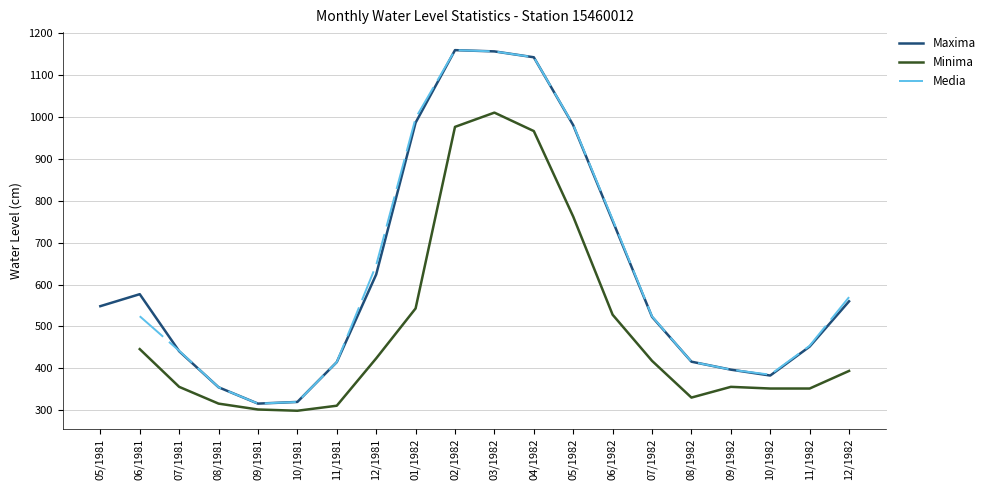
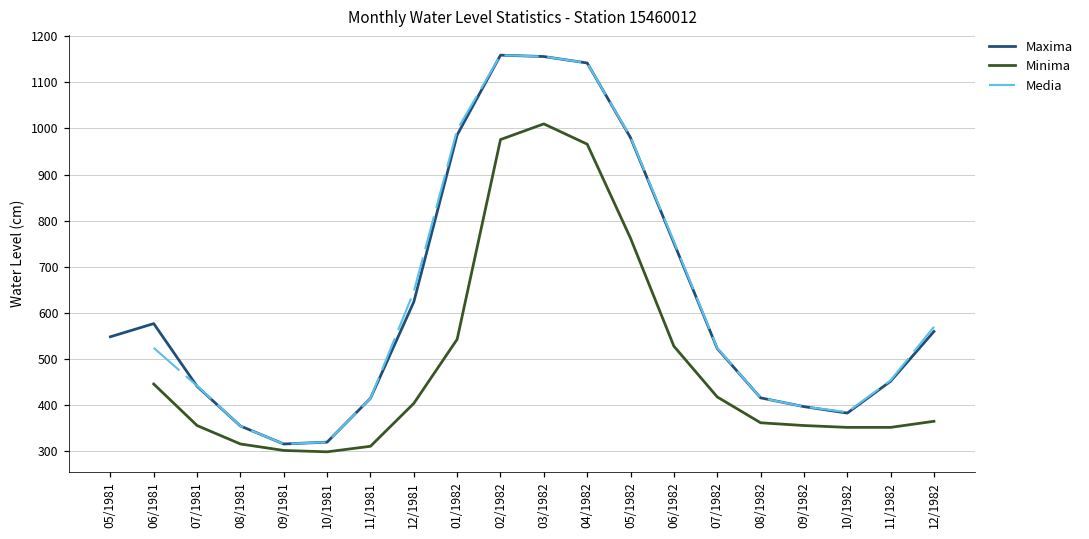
  {
    "Maxima": {
      "05/1981": 550,
      "06/1981": 580,
      "12/1981": 620,
      "01/1982": 990,
      "12/1982": 560
    },
    "Minima": {
      "06/1981": 450,
      "07/1981": 360,
      "08/1981": 320,
      "09/1981": 300,
      "10/1981": 300,
      "11/1981": 310,
-     "12/1981": 420,
+     "12/1981": 400,
      "01/1982": 540,
      "02/1982": 980,
      "03/1982": 1010,
      "04/1982": 970,
      "05/1982": 760,
      "06/1982": 530,
      "07/1982": 420,
-     "08/1982": 330,
+     "08/1982": 360,
      "09/1982": 360,
      "10/1982": 350,
      "11/1982": 350,
-     "12/1982": 390
+     "12/1982": 370
    },
    "Media": {
      "06/1981": 520,
      "12/1981": 650,
      "01/1982": 1000,
      "12/1982": 570
    }
  }
